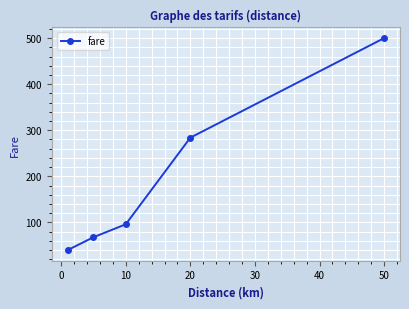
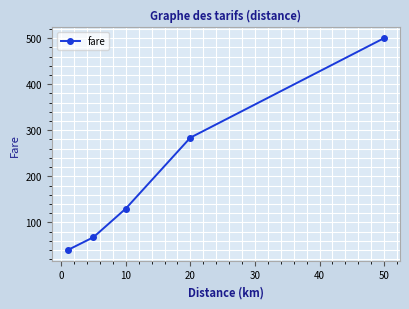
  {
-   "10": 100,
+   "10": 130,
    "20": 280,
    "50": 500
  }
